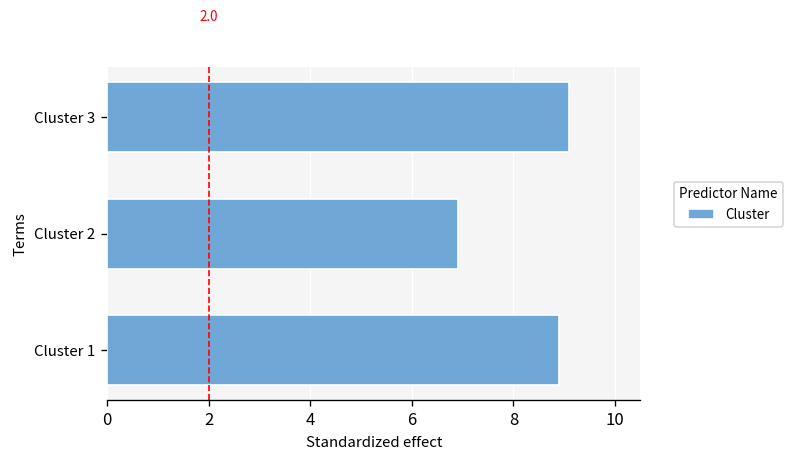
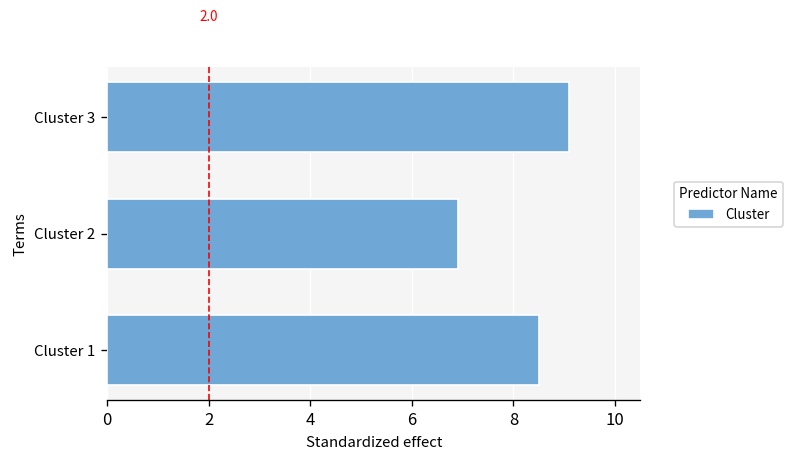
  {
    "Cluster 3": 9.1,
    "Cluster 2": 6.9,
-   "Cluster 1": 8.9
+   "Cluster 1": 8.5
  }
